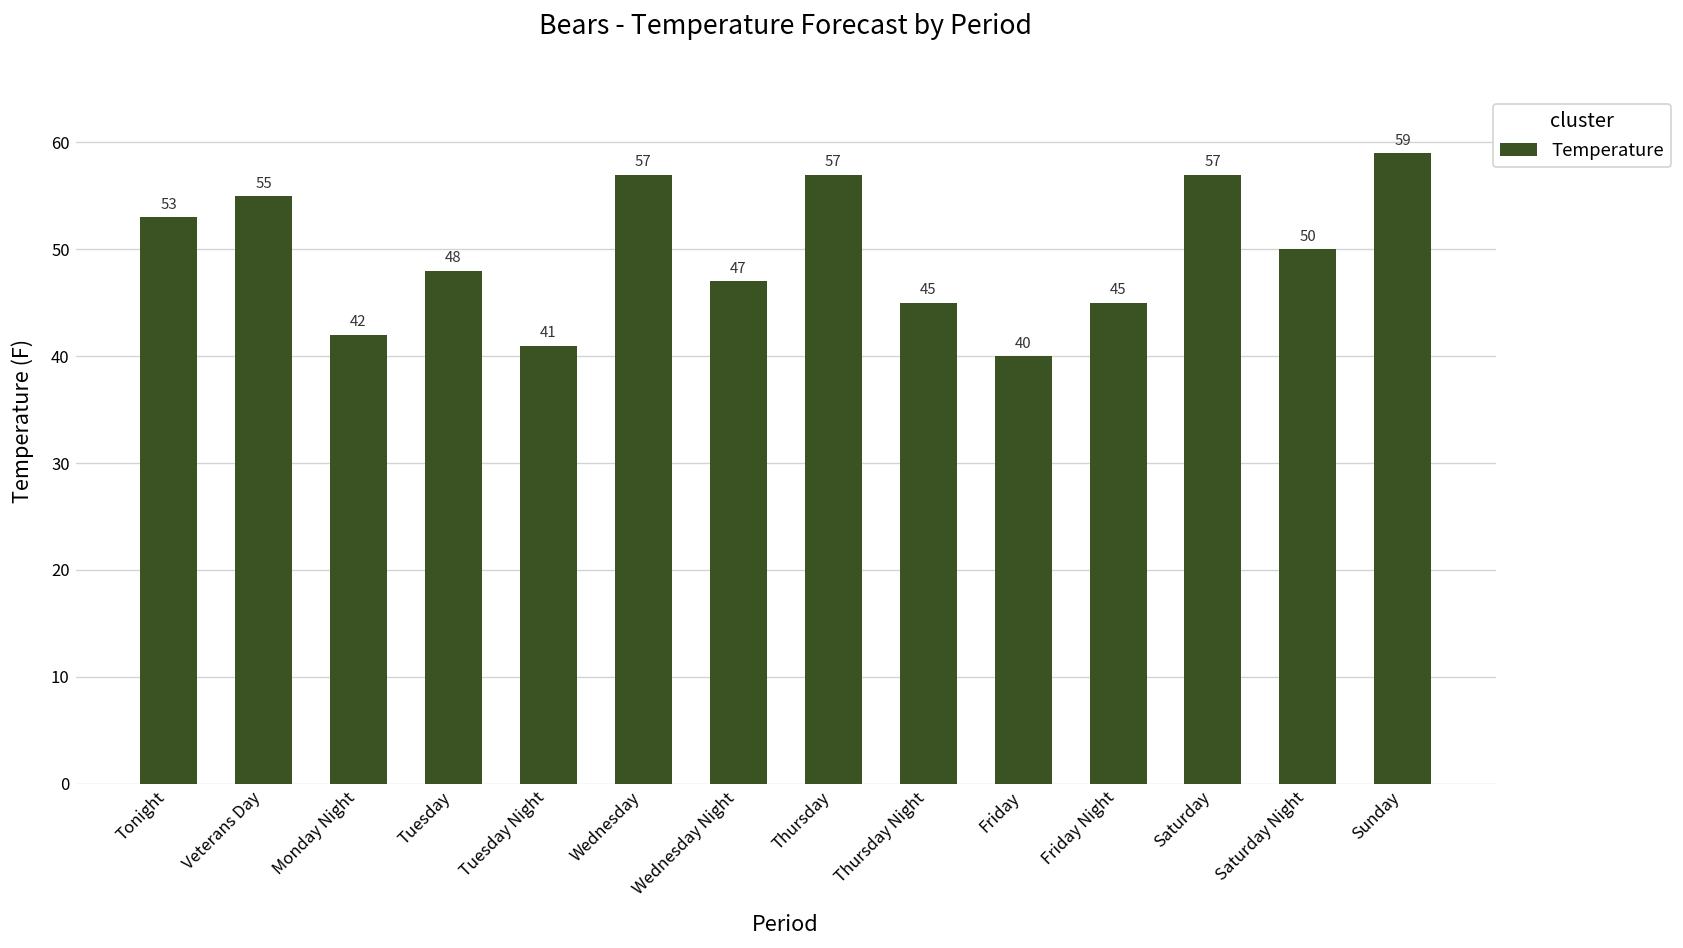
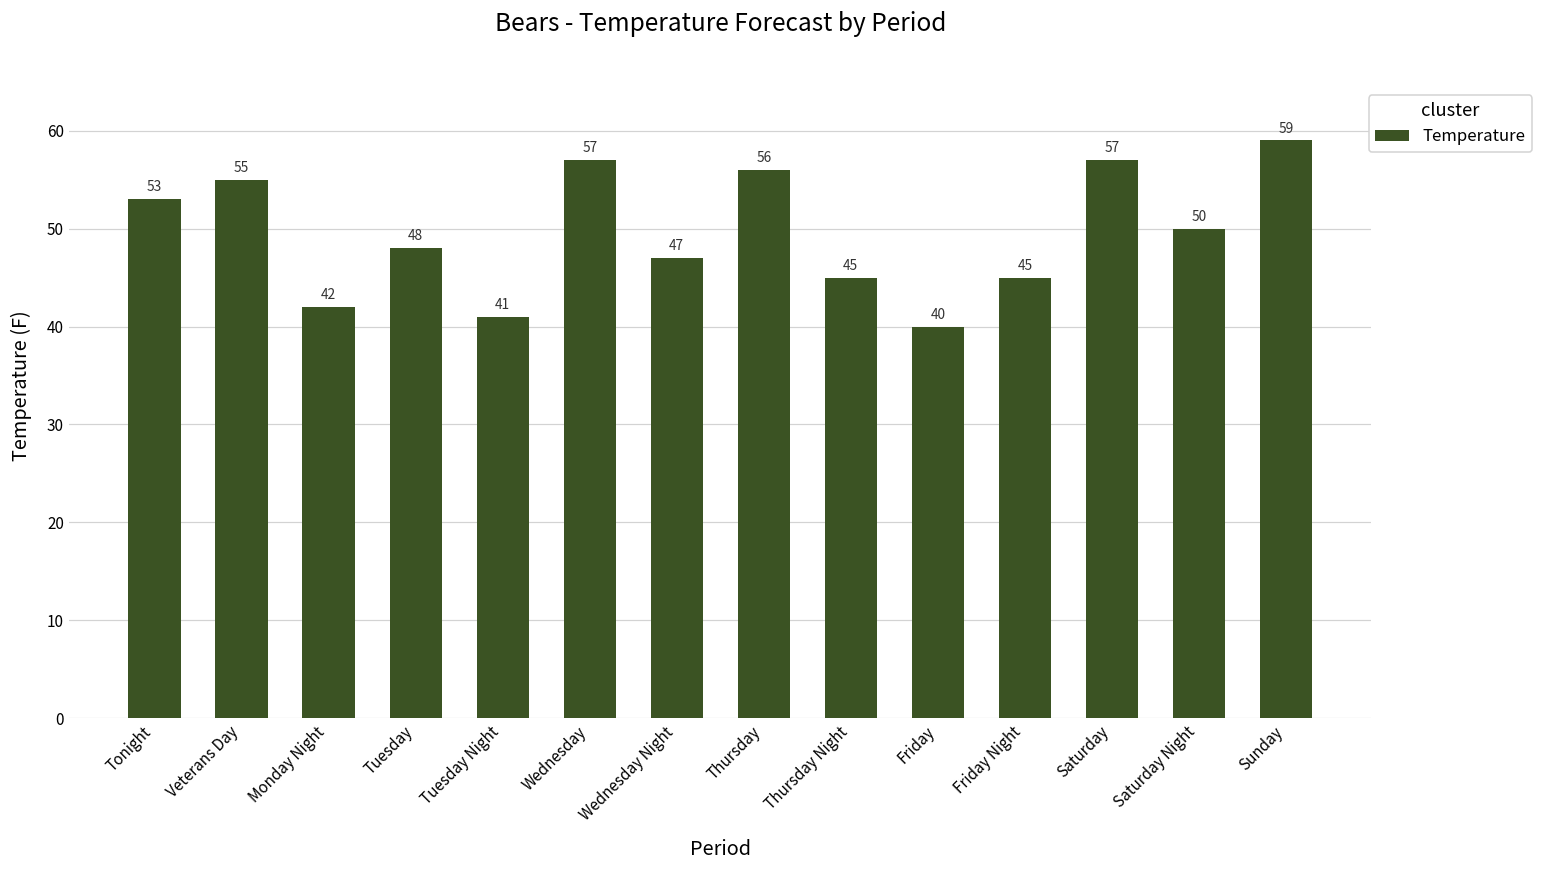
  {
    "Tonight": 53,
    "Veterans Day": 55,
    "Monday Night": 42,
    "Tuesday": 48,
    "Tuesday Night": 41,
    "Wednesday": 57,
    "Wednesday Night": 47,
-   "Thursday": 57,
+   "Thursday": 56,
    "Thursday Night": 45,
    "Friday": 40,
    "Friday Night": 45,
    "Saturday": 57,
    "Saturday Night": 50,
    "Sunday": 59
  }
